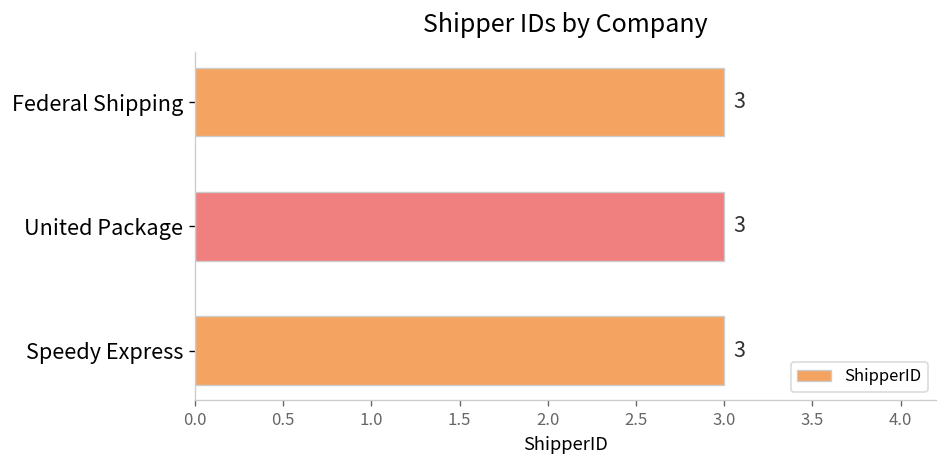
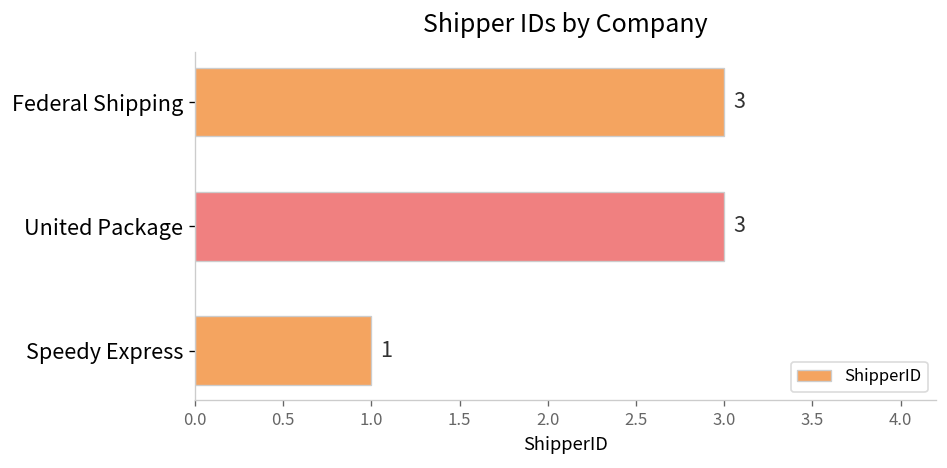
  {
    "Federal Shipping": 3,
    "United Package": 3,
-   "Speedy Express": 3
+   "Speedy Express": 1
  }
